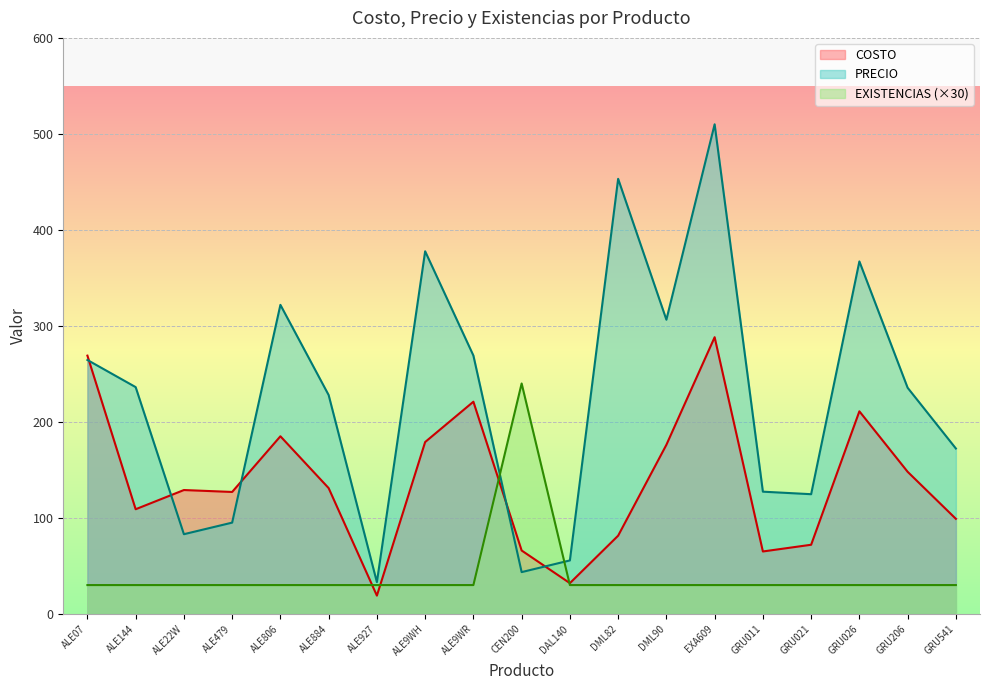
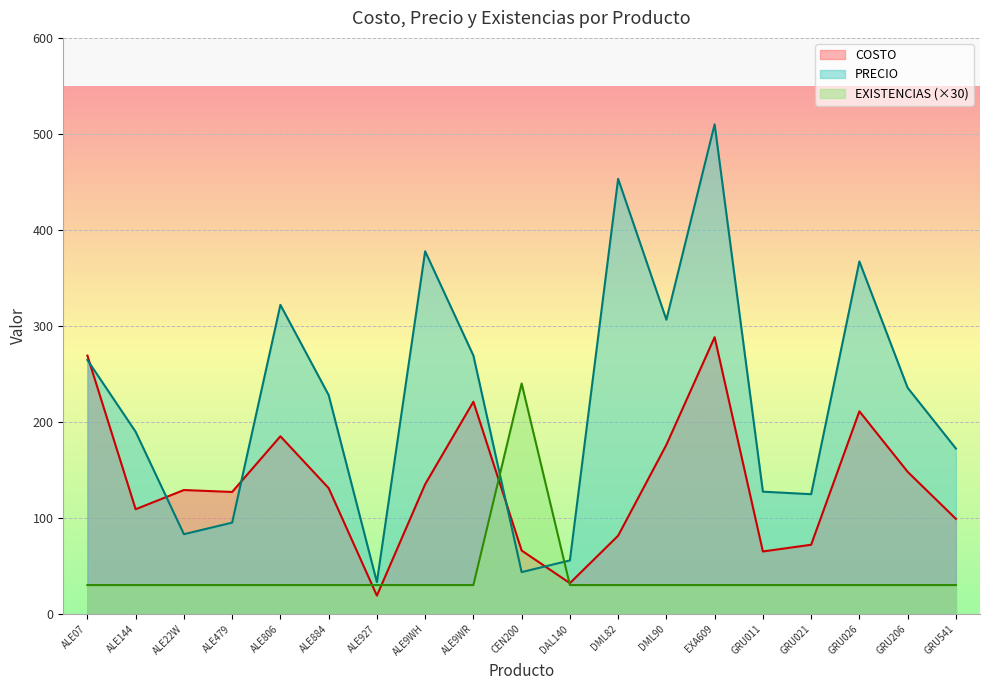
  {
    "COSTO": {
      "ALE07": 270,
      "ALE144": 110,
      "ALE22W": 130,
      "ALE479": 130,
      "ALE806": 190,
      "ALE884": 130,
      "ALE927": 20,
-     "ALE9WH": 180,
+     "ALE9WH": 140,
      "ALE9WR": 220,
      "CEN200": 70,
      "DML82": 80,
      "DML90": 180,
      "EXA609": 290,
      "GRU011": 70,
      "GRU021": 70,
      "GRU026": 210,
      "GRU206": 150,
      "GRU541": 100
    },
    "PRECIO": {
      "ALE07": 260,
-     "ALE144": 240,
+     "ALE144": 190,
      "ALE22W": 80,
      "ALE479": 100,
      "ALE806": 320,
      "ALE884": 230,
      "ALE927": 30,
      "ALE9WH": 380,
      "ALE9WR": 270,
      "CEN200": 40,
      "DAL140": 60,
      "DML82": 450,
      "DML90": 310,
      "EXA609": 510,
      "GRU011": 130,
      "GRU021": 120,
      "GRU026": 370,
      "GRU206": 240,
      "GRU541": 170
    },
    "EXISTENCIAS (×30)": {
      "ALE07": 30,
      "ALE144": 30,
      "ALE22W": 30,
      "ALE479": 30,
      "ALE806": 30,
      "ALE884": 30,
      "ALE927": 30,
      "ALE9WH": 30,
      "ALE9WR": 30,
      "CEN200": 240,
      "DML82": 30,
      "DML90": 30,
      "EXA609": 30,
      "GRU011": 30,
      "GRU021": 30,
      "GRU026": 30,
      "GRU206": 30,
      "GRU541": 30
    }
  }
